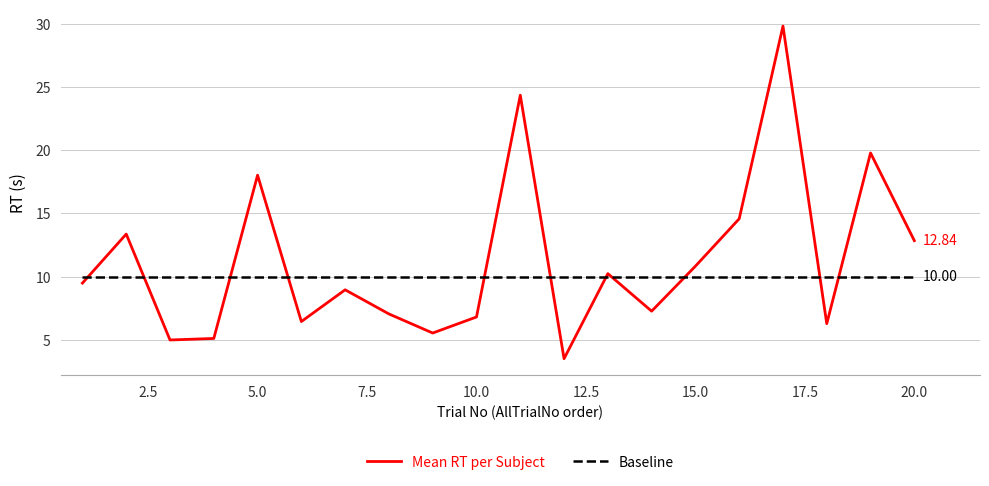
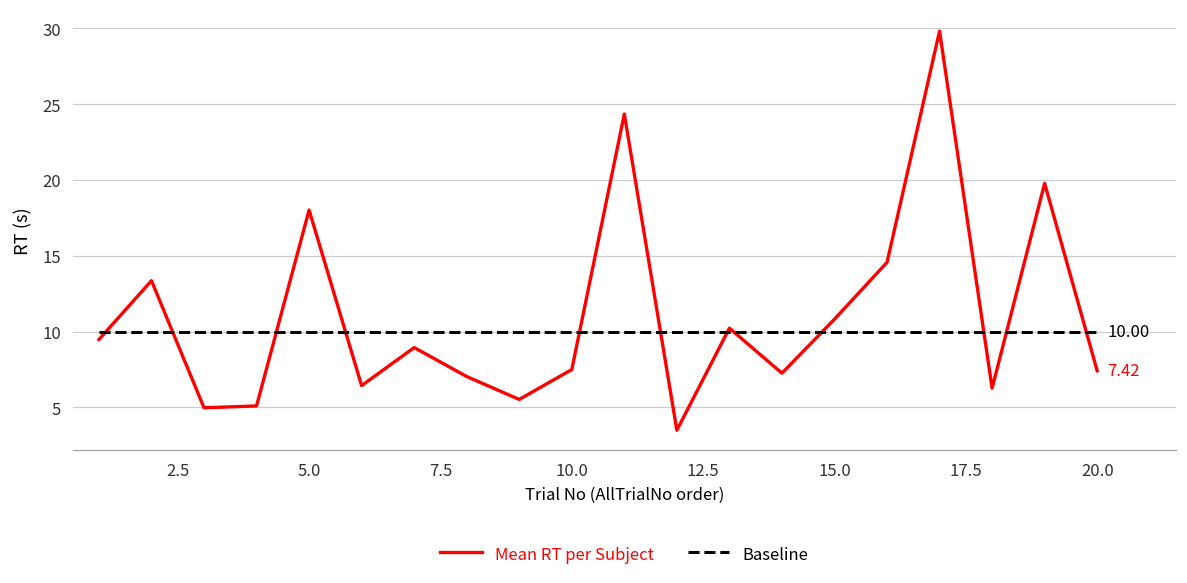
  {
    "Mean RT per Subject": {
-     "10.0": 6.8,
-     "20.0": 12.84
+     "10.0": 7.5,
+     "20.0": 7.42
    },
    "Baseline": {
      "20.0": 10.00
    }
  }
